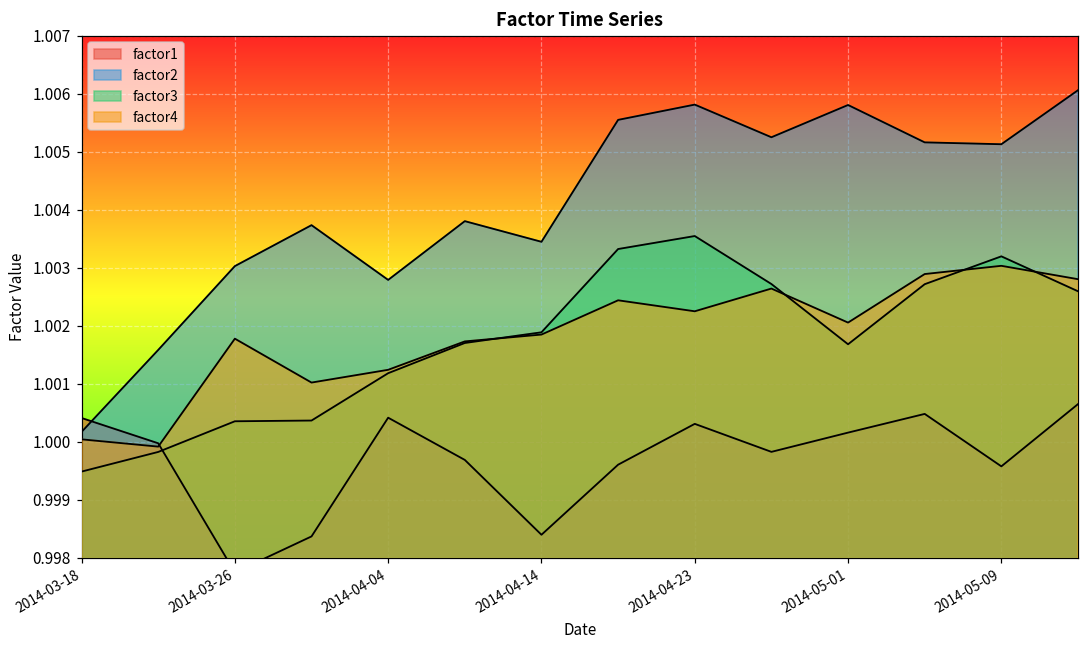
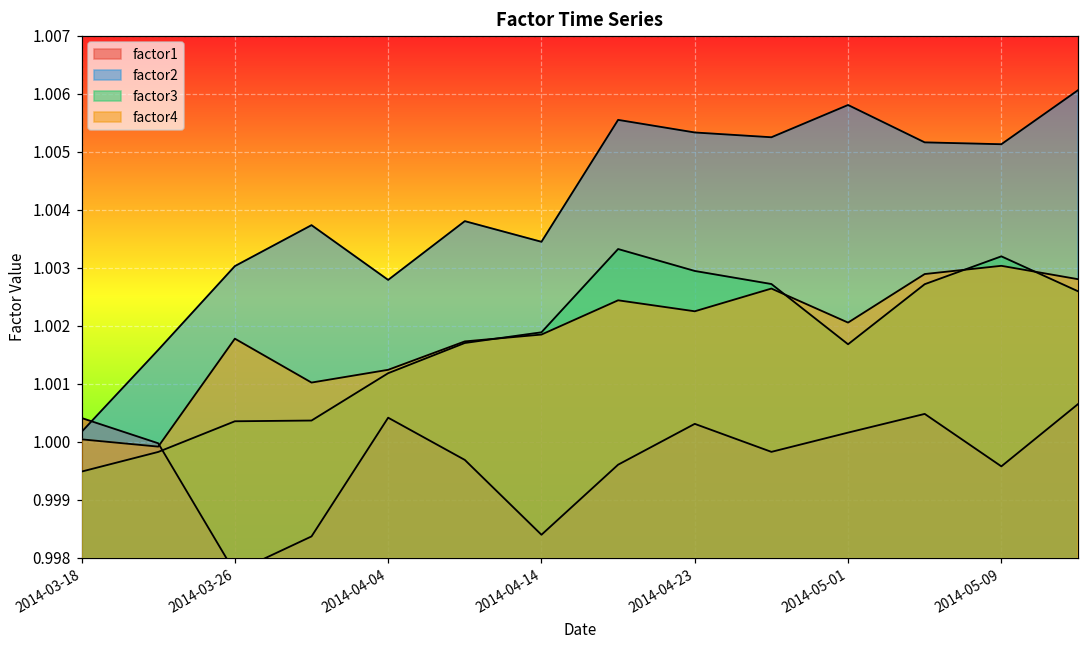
  {
    "factor1": {
      "2014-03-18": 1.0004,
      "2014-04-04": 1.0004,
      "2014-04-14": 0.9984,
      "2014-04-23": 1.0003,
      "2014-05-01": 1.0002,
      "2014-05-09": 0.9996
    },
    "factor2": {
      "2014-03-18": 1.0002,
      "2014-03-26": 1.0030,
      "2014-04-04": 1.0028,
      "2014-04-14": 1.0034,
-     "2014-04-23": 1.0058,
+     "2014-04-23": 1.0053,
      "2014-05-01": 1.0058,
      "2014-05-09": 1.0051
    },
    "factor3": {
      "2014-03-18": 0.9995,
      "2014-03-26": 1.0004,
      "2014-04-04": 1.0012,
-     "2014-04-23": 1.0035,
+     "2014-04-23": 1.0029,
      "2014-05-01": 1.0017,
      "2014-05-09": 1.0032
    },
    "factor4": {
      "2014-03-18": 1.0000,
      "2014-03-26": 1.0018,
      "2014-04-04": 1.0012,
      "2014-04-23": 1.0022,
      "2014-05-01": 1.0021,
      "2014-05-09": 1.0030
    }
  }
